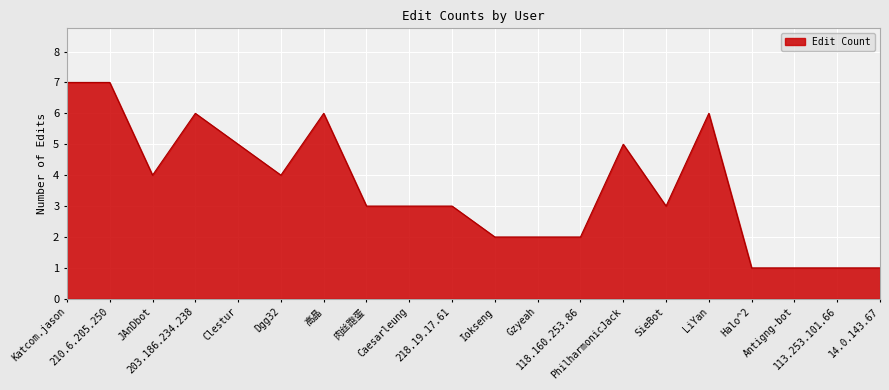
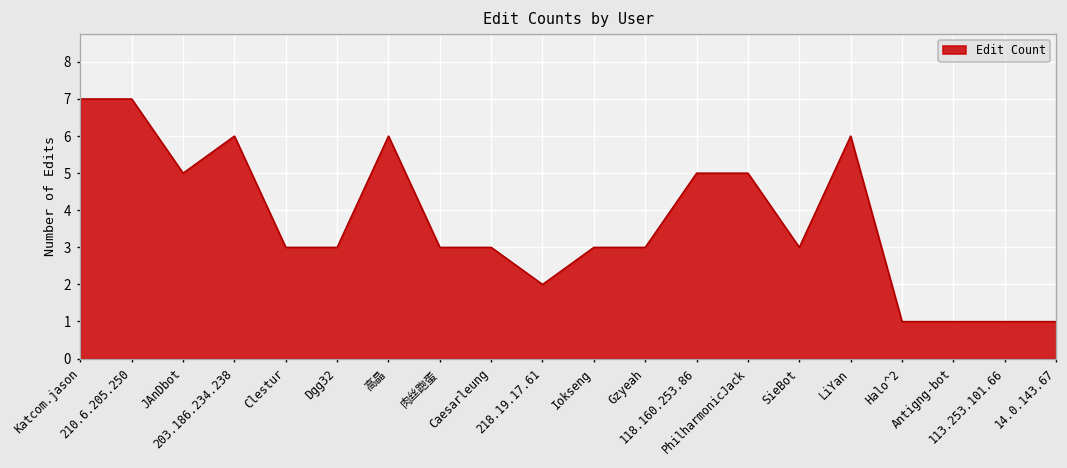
  {
    "Katcom.jason": 7,
    "210.6.205.250": 7,
-   "JAnDbot": 4,
+   "JAnDbot": 5,
    "203.186.234.238": 6,
-   "Clestur": 5,
-   "Dgg32": 4,
+   "Clestur": 3,
+   "Dgg32": 3,
    "高晶": 6,
    "肉丝跑蛋": 3,
    "Caesarleung": 3,
-   "218.19.17.61": 3,
-   "Iokseng": 2,
-   "Gzyeah": 2,
-   "118.160.253.86": 2,
+   "218.19.17.61": 2,
+   "Iokseng": 3,
+   "Gzyeah": 3,
+   "118.160.253.86": 5,
    "PhilharmonicJack": 5,
    "SieBot": 3,
    "LiYan": 6,
    "Halo^2": 1,
    "Antigng-bot": 1,
    "113.253.101.66": 1,
    "14.0.143.67": 1
  }
